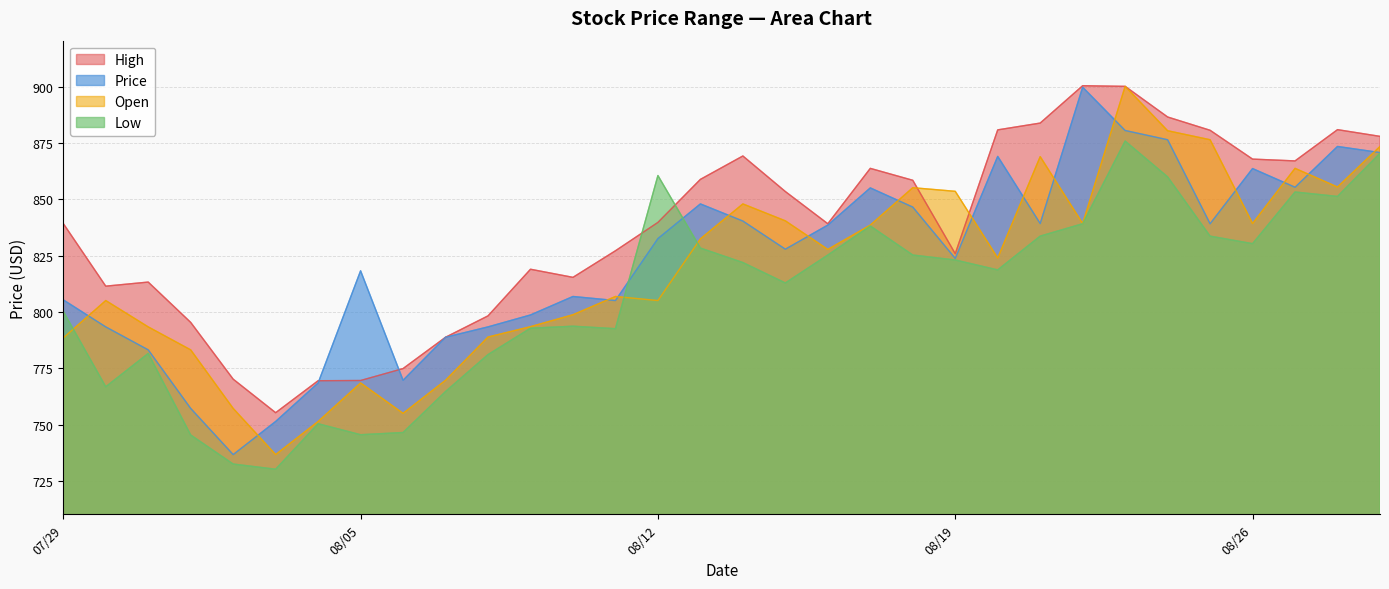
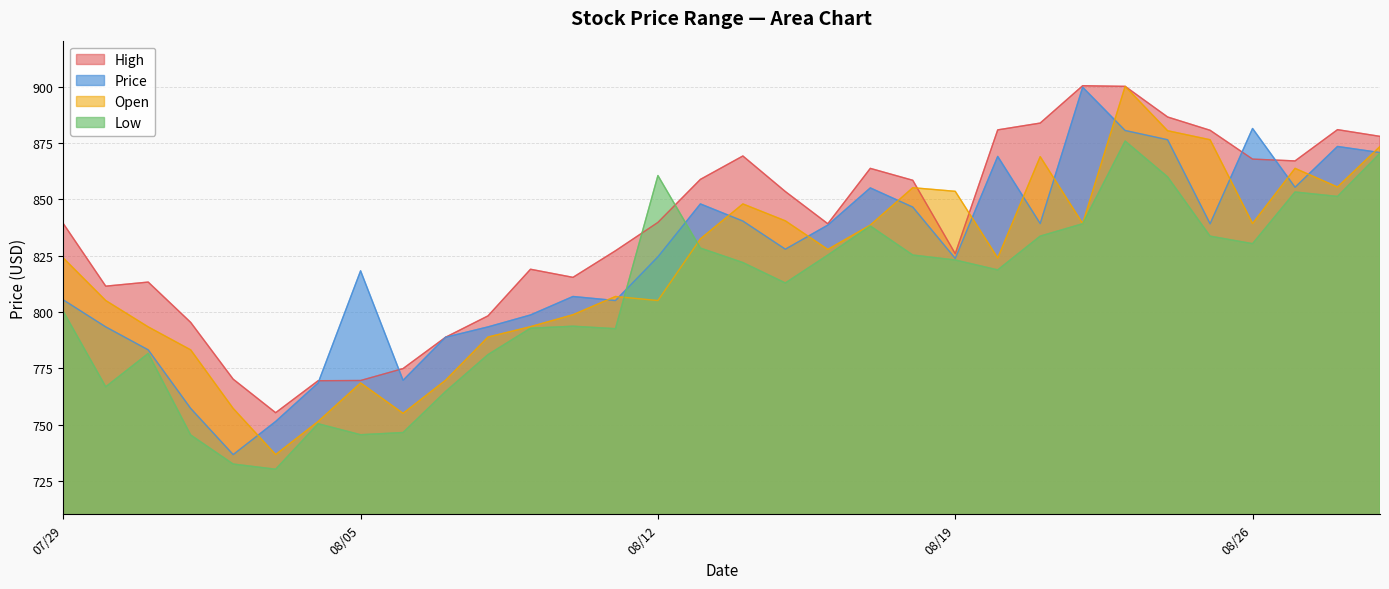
  {
    "High": {
      "07/29": 839,
      "08/12": 840,
      "08/19": 826,
      "08/26": 868
    },
    "Price": {
      "07/29": 805,
      "08/05": 818,
-     "08/12": 833,
-     "08/26": 864
+     "08/12": 825,
+     "08/26": 882
    },
    "Open": {
-     "07/29": 789,
+     "07/29": 824,
      "08/12": 805,
      "08/19": 854,
      "08/26": 839
    },
    "Low": {
      "07/29": 800,
      "08/05": 746,
      "08/12": 861,
      "08/26": 830
    }
  }
